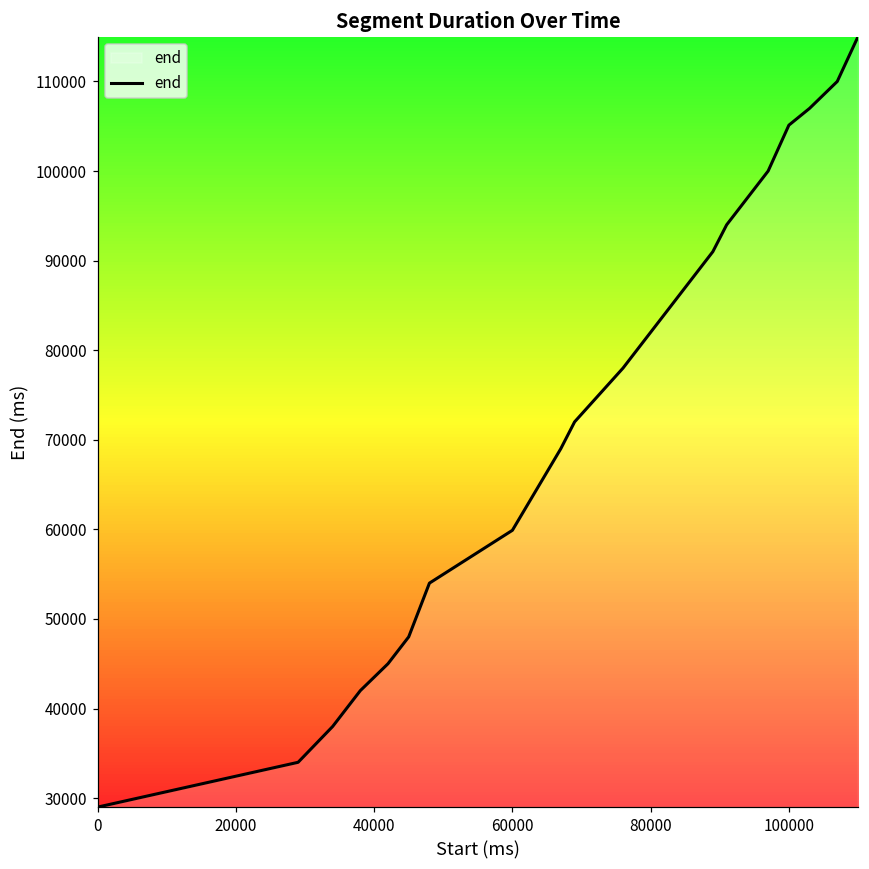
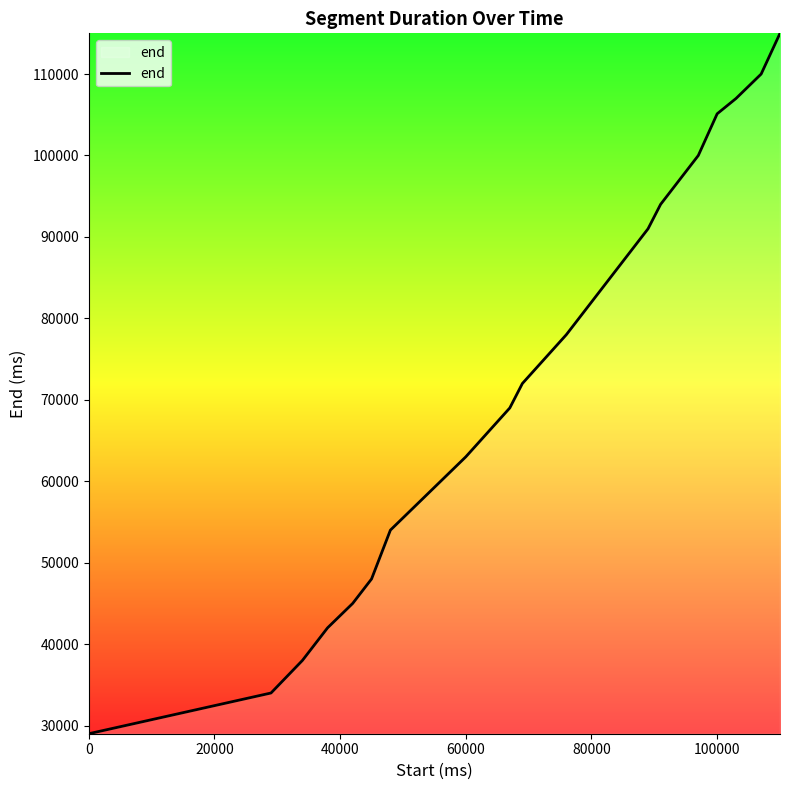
  {
    "0": 29000,
-   "60000": 60000,
+   "60000": 63000,
    "100000": 105000
  }
